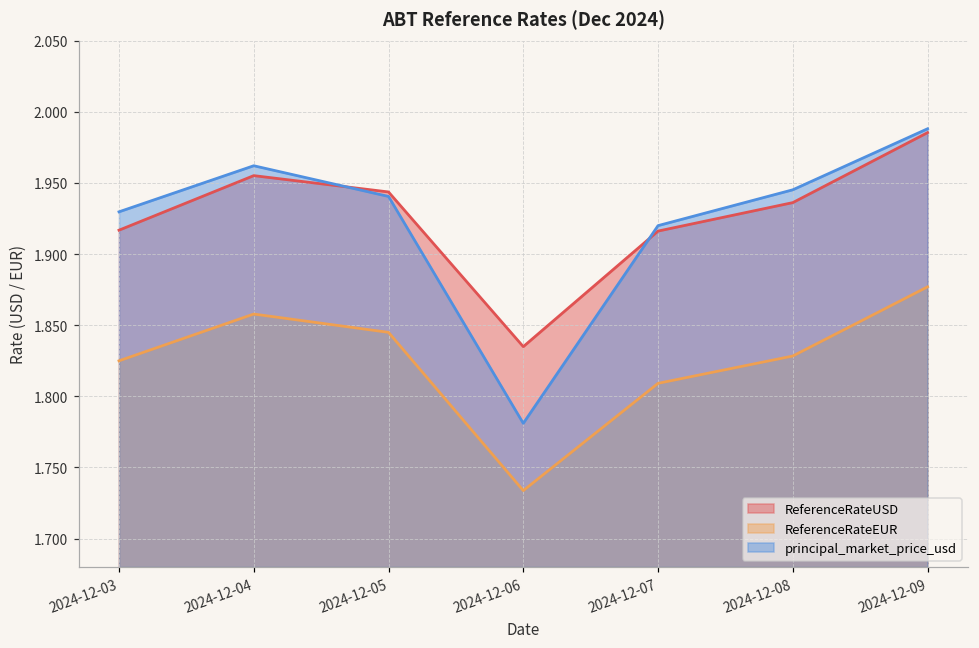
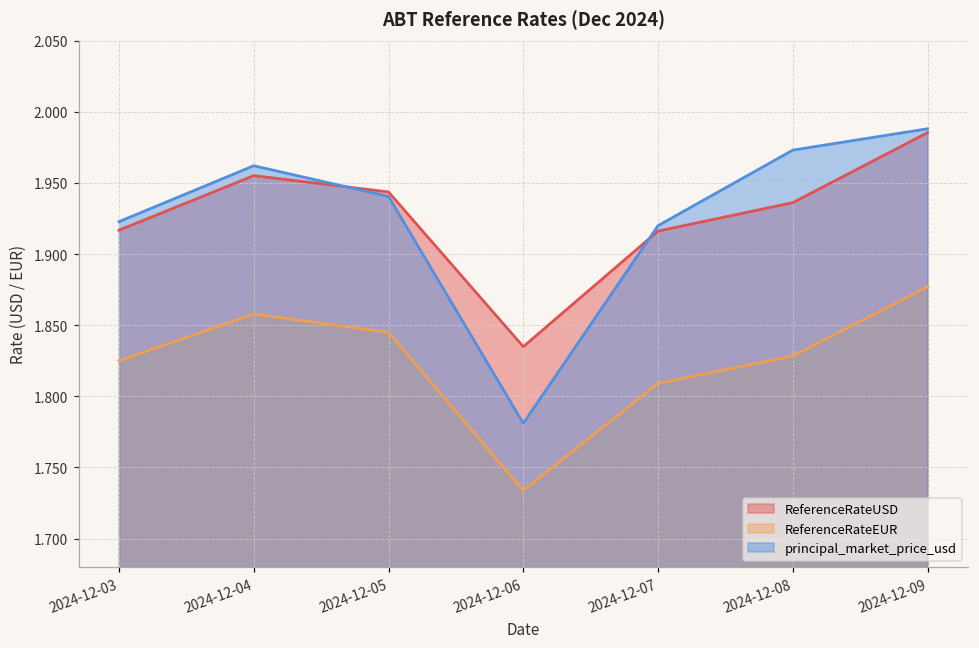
  {
    "principal_market_price_usd": {
-     "2024-12-03": 1.930,
+     "2024-12-03": 1.923,
      "2024-12-04": 1.962,
      "2024-12-05": 1.941,
      "2024-12-06": 1.781,
      "2024-12-07": 1.920,
-     "2024-12-08": 1.945,
+     "2024-12-08": 1.973,
      "2024-12-09": 1.988
    }
  }
